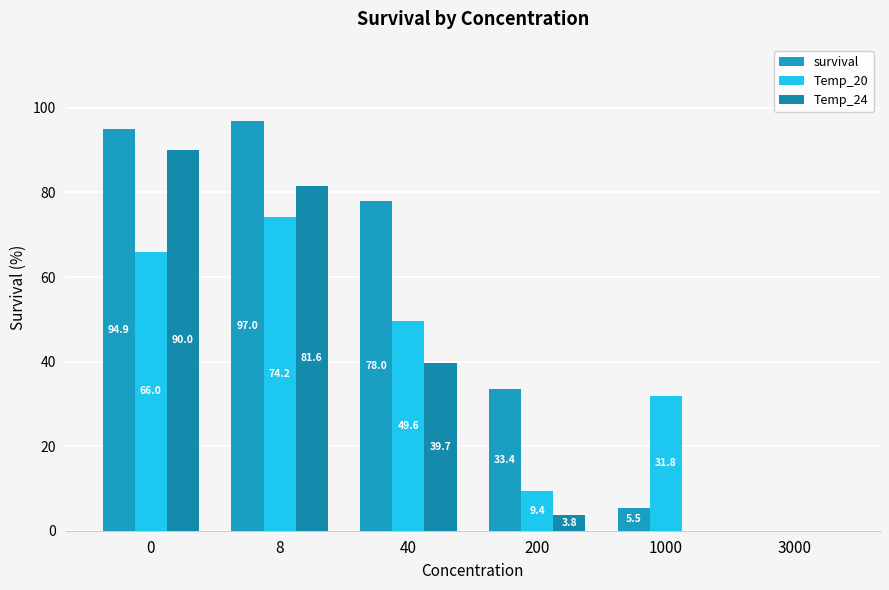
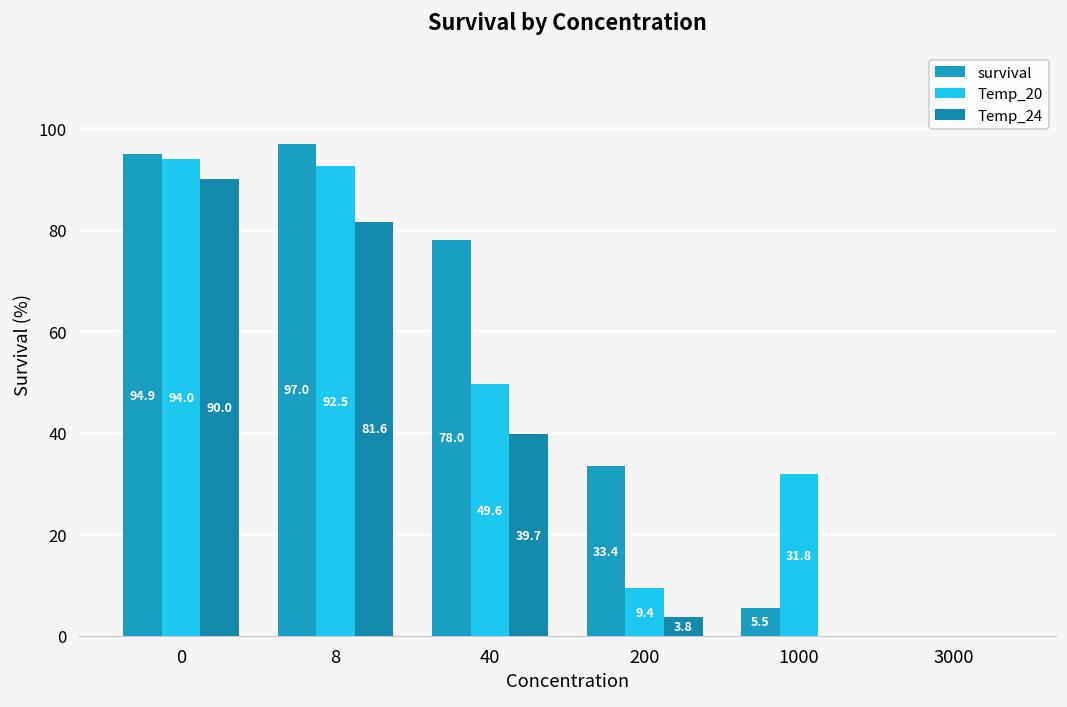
  {
    "Temp_20": {
-     "0": 66.0,
-     "8": 74.2,
+     "0": 94.0,
+     "8": 92.5,
      "40": 49.6,
      "200": 9.4,
      "1000": 31.8
    }
  }
